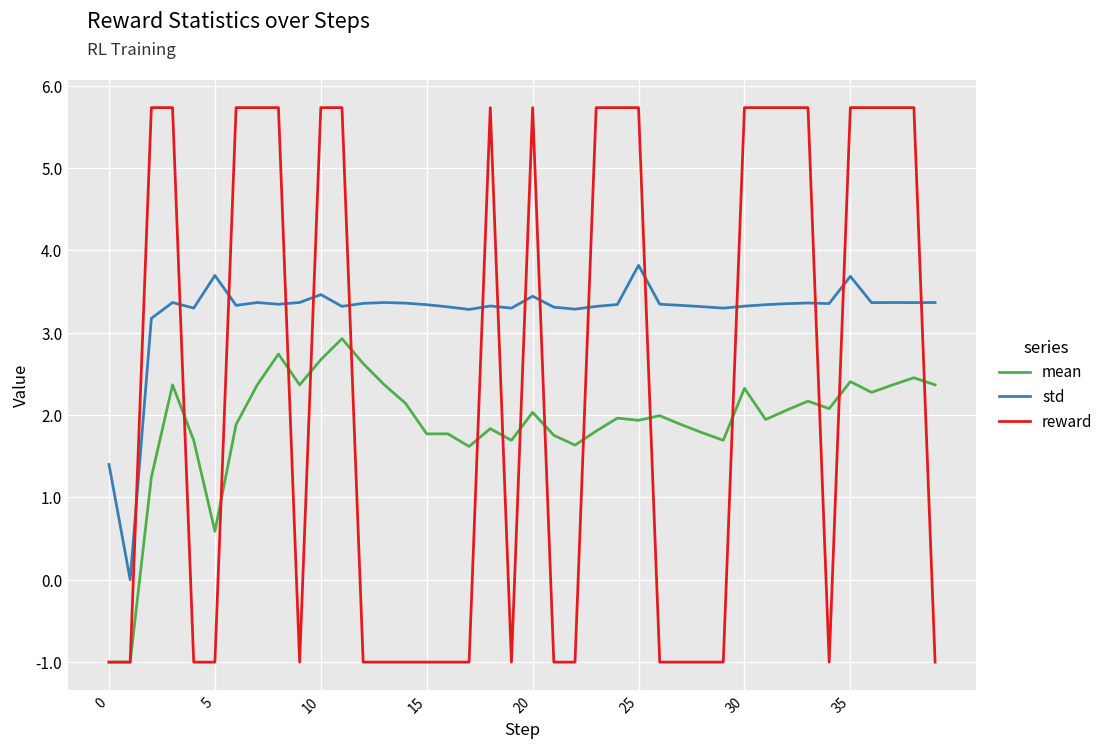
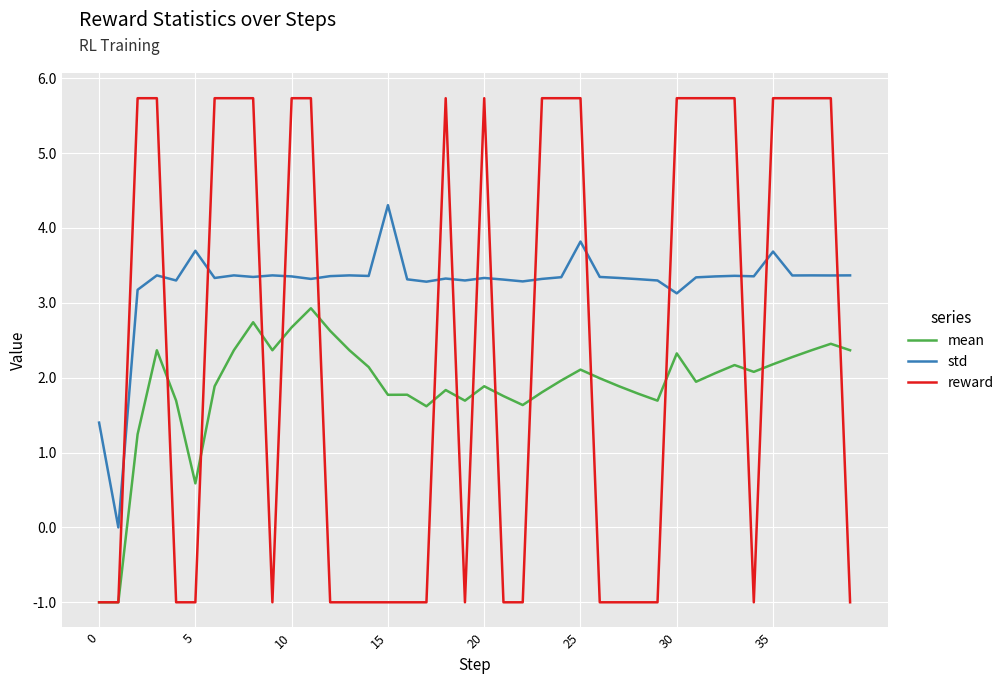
  {
    "mean": {
      "5": 0.6,
      "10": 2.7,
      "15": 1.8,
-     "20": 2.0,
-     "25": 1.9,
+     "20": 1.9,
+     "25": 2.1,
      "30": 2.3,
-     "35": 2.4
+     "35": 2.2
    },
    "std": {
      "0": 1.4,
      "5": 3.7,
-     "10": 3.5,
-     "15": 3.3,
-     "20": 3.4,
+     "10": 3.4,
+     "15": 4.3,
+     "20": 3.3,
      "25": 3.8,
-     "30": 3.3,
+     "30": 3.1,
      "35": 3.7
    },
    "reward": {
      "5": -1.0,
      "10": 5.7,
      "15": -1.0,
      "20": 5.7,
      "25": 5.7,
      "30": 5.7,
      "35": 5.7
    }
  }
